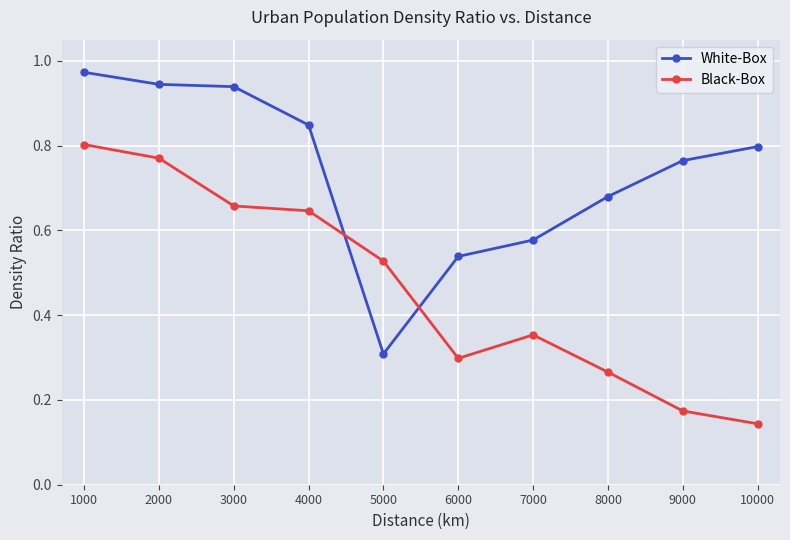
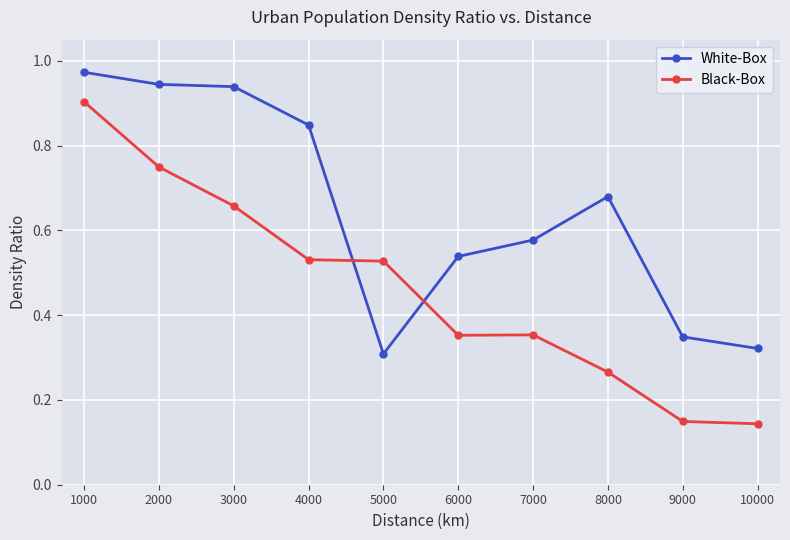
  {
    "White-Box": {
      "1000": 0.97,
      "2000": 0.94,
      "3000": 0.94,
      "4000": 0.85,
      "5000": 0.31,
      "6000": 0.54,
      "7000": 0.58,
      "8000": 0.68,
-     "9000": 0.76,
-     "10000": 0.80
+     "9000": 0.35,
+     "10000": 0.32
    },
    "Black-Box": {
-     "1000": 0.80,
-     "2000": 0.77,
+     "1000": 0.90,
+     "2000": 0.75,
      "3000": 0.66,
-     "4000": 0.65,
+     "4000": 0.53,
      "5000": 0.53,
-     "6000": 0.30,
+     "6000": 0.35,
      "7000": 0.35,
      "8000": 0.27,
-     "9000": 0.17,
+     "9000": 0.15,
      "10000": 0.14
    }
  }
